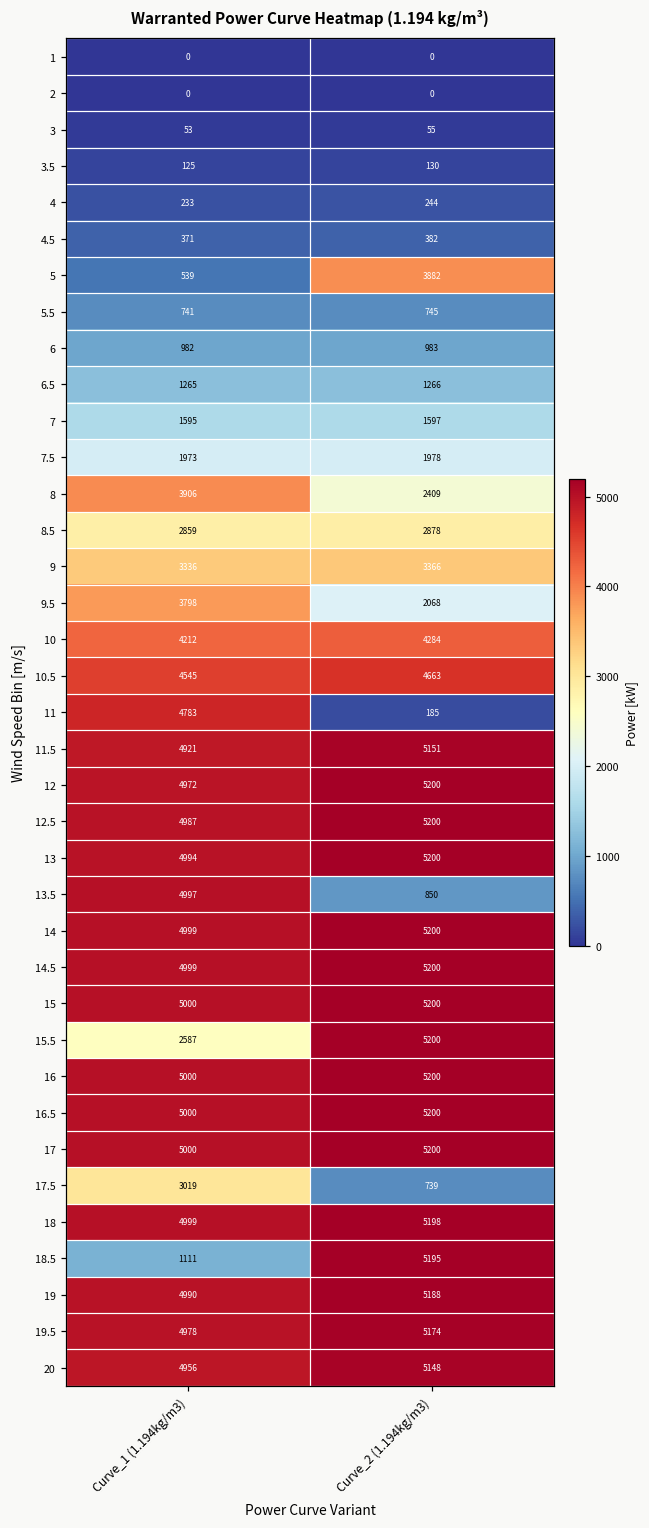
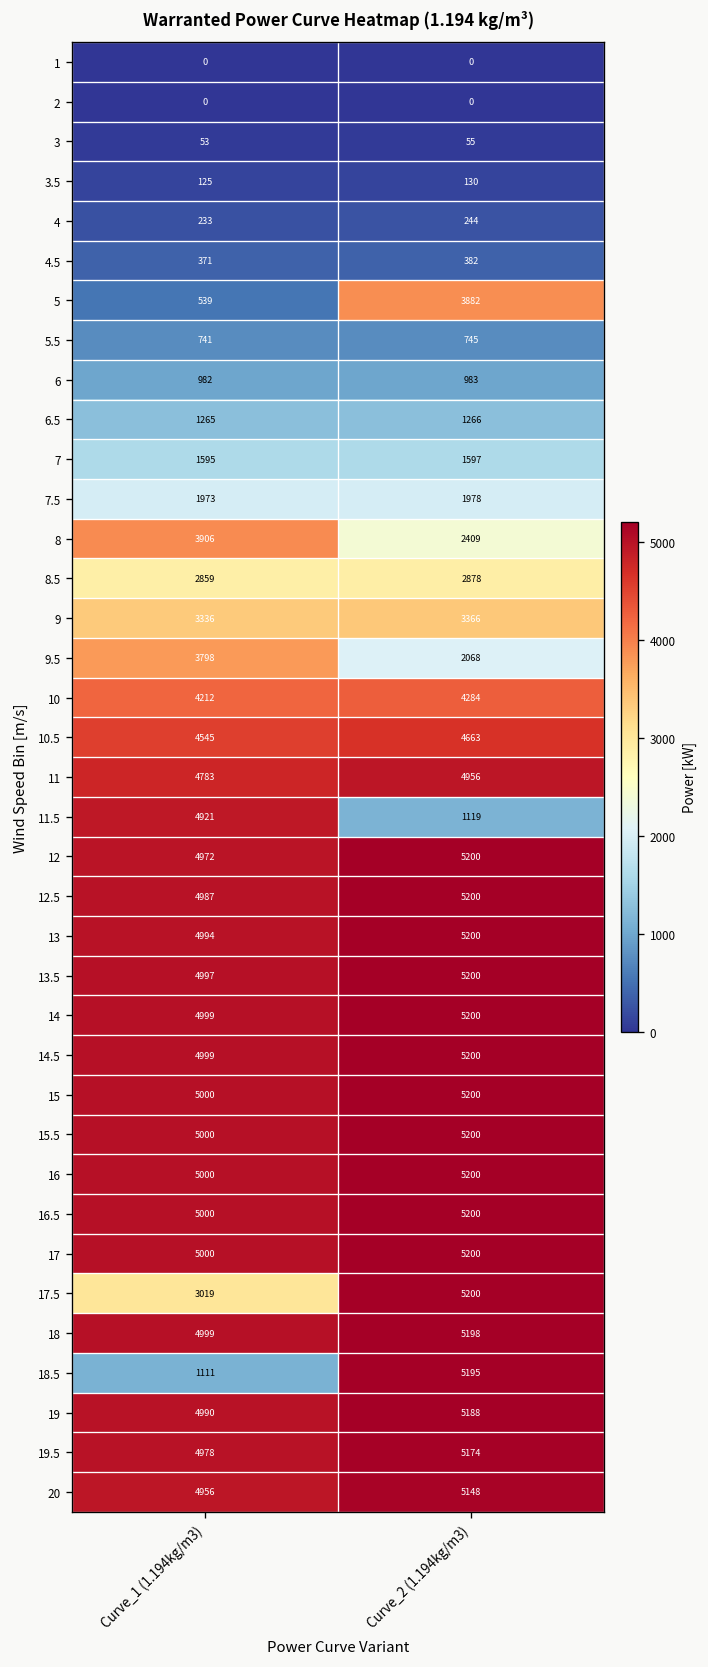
  {
    "1": {
      "Curve_1 (1.194kg/m3)": 0,
      "Curve_2 (1.194kg/m3)": 0
    },
    "2": {
      "Curve_1 (1.194kg/m3)": 0,
      "Curve_2 (1.194kg/m3)": 0
    },
    "3": {
      "Curve_1 (1.194kg/m3)": 53,
      "Curve_2 (1.194kg/m3)": 55
    },
    "3.5": {
      "Curve_1 (1.194kg/m3)": 125,
      "Curve_2 (1.194kg/m3)": 130
    },
    "4": {
      "Curve_1 (1.194kg/m3)": 233,
      "Curve_2 (1.194kg/m3)": 244
    },
    "4.5": {
      "Curve_1 (1.194kg/m3)": 371,
      "Curve_2 (1.194kg/m3)": 382
    },
    "5": {
      "Curve_1 (1.194kg/m3)": 539,
      "Curve_2 (1.194kg/m3)": 3882
    },
    "5.5": {
      "Curve_1 (1.194kg/m3)": 741,
      "Curve_2 (1.194kg/m3)": 745
    },
    "6": {
      "Curve_1 (1.194kg/m3)": 982,
      "Curve_2 (1.194kg/m3)": 983
    },
    "6.5": {
      "Curve_1 (1.194kg/m3)": 1265,
      "Curve_2 (1.194kg/m3)": 1266
    },
    "7": {
      "Curve_1 (1.194kg/m3)": 1595,
      "Curve_2 (1.194kg/m3)": 1597
    },
    "7.5": {
      "Curve_1 (1.194kg/m3)": 1973,
      "Curve_2 (1.194kg/m3)": 1978
    },
    "8": {
      "Curve_1 (1.194kg/m3)": 3906,
      "Curve_2 (1.194kg/m3)": 2409
    },
    "8.5": {
      "Curve_1 (1.194kg/m3)": 2859,
      "Curve_2 (1.194kg/m3)": 2878
    },
    "9": {
      "Curve_1 (1.194kg/m3)": 3336,
      "Curve_2 (1.194kg/m3)": 3366
    },
    "9.5": {
      "Curve_1 (1.194kg/m3)": 3798,
      "Curve_2 (1.194kg/m3)": 2068
    },
    "10": {
      "Curve_1 (1.194kg/m3)": 4212,
      "Curve_2 (1.194kg/m3)": 4284
    },
    "10.5": {
      "Curve_1 (1.194kg/m3)": 4545,
      "Curve_2 (1.194kg/m3)": 4663
    },
    "11": {
      "Curve_1 (1.194kg/m3)": 4783,
-     "Curve_2 (1.194kg/m3)": 185
+     "Curve_2 (1.194kg/m3)": 4956
    },
    "11.5": {
      "Curve_1 (1.194kg/m3)": 4921,
-     "Curve_2 (1.194kg/m3)": 5151
+     "Curve_2 (1.194kg/m3)": 1119
    },
    "12": {
      "Curve_1 (1.194kg/m3)": 4972,
      "Curve_2 (1.194kg/m3)": 5200
    },
    "12.5": {
      "Curve_1 (1.194kg/m3)": 4987,
      "Curve_2 (1.194kg/m3)": 5200
    },
    "13": {
      "Curve_1 (1.194kg/m3)": 4994,
      "Curve_2 (1.194kg/m3)": 5200
    },
    "13.5": {
      "Curve_1 (1.194kg/m3)": 4997,
-     "Curve_2 (1.194kg/m3)": 850
+     "Curve_2 (1.194kg/m3)": 5200
    },
    "14": {
      "Curve_1 (1.194kg/m3)": 4999,
      "Curve_2 (1.194kg/m3)": 5200
    },
    "14.5": {
      "Curve_1 (1.194kg/m3)": 4999,
      "Curve_2 (1.194kg/m3)": 5200
    },
    "15": {
      "Curve_1 (1.194kg/m3)": 5000,
      "Curve_2 (1.194kg/m3)": 5200
    },
    "15.5": {
-     "Curve_1 (1.194kg/m3)": 2587,
+     "Curve_1 (1.194kg/m3)": 5000,
      "Curve_2 (1.194kg/m3)": 5200
    },
    "16": {
      "Curve_1 (1.194kg/m3)": 5000,
      "Curve_2 (1.194kg/m3)": 5200
    },
    "16.5": {
      "Curve_1 (1.194kg/m3)": 5000,
      "Curve_2 (1.194kg/m3)": 5200
    },
    "17": {
      "Curve_1 (1.194kg/m3)": 5000,
      "Curve_2 (1.194kg/m3)": 5200
    },
    "17.5": {
      "Curve_1 (1.194kg/m3)": 3019,
-     "Curve_2 (1.194kg/m3)": 739
+     "Curve_2 (1.194kg/m3)": 5200
    },
    "18": {
      "Curve_1 (1.194kg/m3)": 4999,
      "Curve_2 (1.194kg/m3)": 5198
    },
    "18.5": {
      "Curve_1 (1.194kg/m3)": 1111,
      "Curve_2 (1.194kg/m3)": 5195
    },
    "19": {
      "Curve_1 (1.194kg/m3)": 4990,
      "Curve_2 (1.194kg/m3)": 5188
    },
    "19.5": {
      "Curve_1 (1.194kg/m3)": 4978,
      "Curve_2 (1.194kg/m3)": 5174
    },
    "20": {
      "Curve_1 (1.194kg/m3)": 4956,
      "Curve_2 (1.194kg/m3)": 5148
    }
  }
